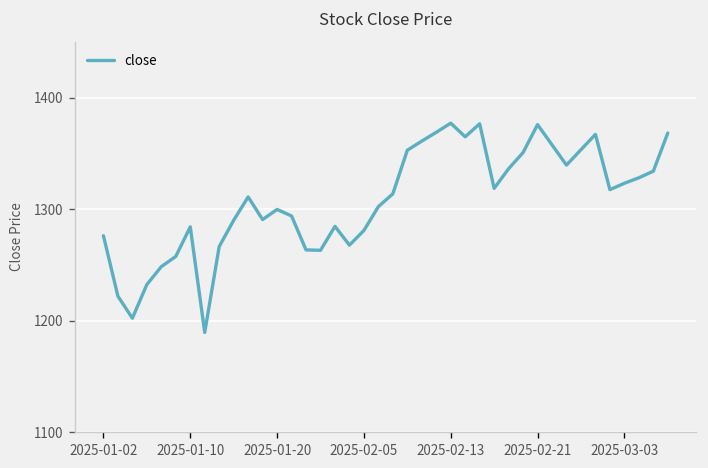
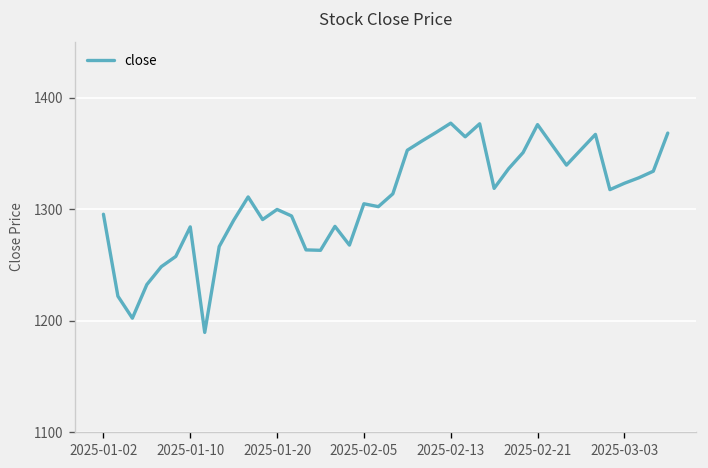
  {
-   "2025-01-02": 1280,
+   "2025-01-02": 1300,
    "2025-01-10": 1280,
    "2025-01-20": 1300,
-   "2025-02-05": 1280,
+   "2025-02-05": 1300,
    "2025-02-13": 1380,
    "2025-02-21": 1380,
    "2025-03-03": 1320
  }
